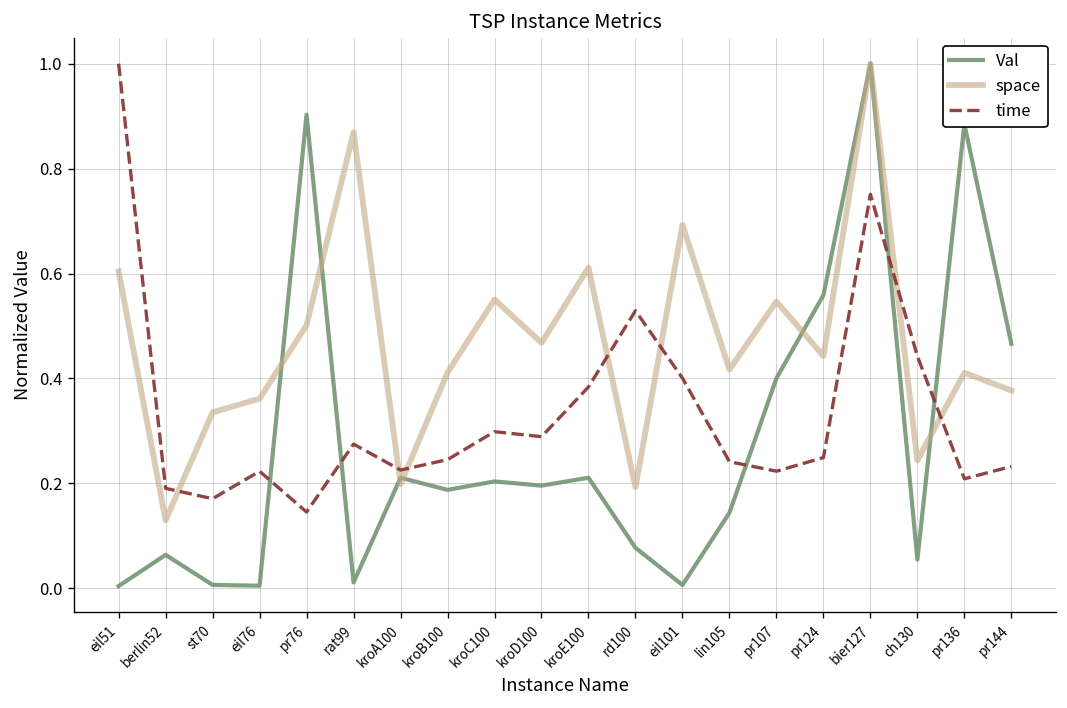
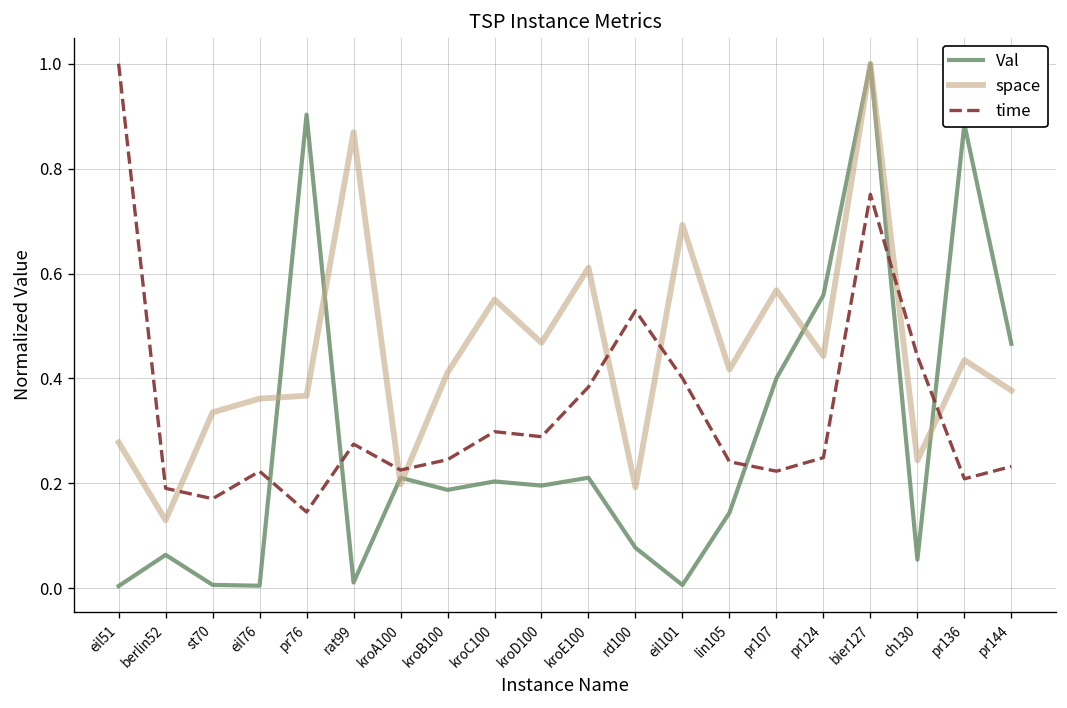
  {
    "Val": {
      "eil51": 0.00,
      "berlin52": 0.06,
      "st70": 0.01,
      "eil76": 0.00,
      "pr76": 0.90,
      "rat99": 0.01,
      "kroA100": 0.21,
      "kroB100": 0.19,
      "kroC100": 0.20,
      "kroD100": 0.20,
      "kroE100": 0.21,
      "rd100": 0.08,
      "eil101": 0.01,
      "lin105": 0.14,
      "pr107": 0.40,
      "pr124": 0.56,
      "ch130": 0.05,
      "pr144": 0.47
    },
    "space": {
-     "eil51": 0.60,
+     "eil51": 0.28,
      "berlin52": 0.13,
      "st70": 0.34,
      "eil76": 0.36,
-     "pr76": 0.50,
+     "pr76": 0.37,
      "rat99": 0.87,
      "kroA100": 0.20,
      "kroB100": 0.41,
      "kroC100": 0.55,
      "kroD100": 0.47,
      "kroE100": 0.61,
      "rd100": 0.19,
      "eil101": 0.69,
      "lin105": 0.42,
-     "pr107": 0.55,
+     "pr107": 0.57,
      "pr124": 0.44,
      "ch130": 0.24,
-     "pr136": 0.41,
+     "pr136": 0.44,
      "pr144": 0.38
    },
    "time": {
      "eil51": 1.00,
      "berlin52": 0.19,
      "st70": 0.17,
      "eil76": 0.22,
      "pr76": 0.15,
      "rat99": 0.27,
      "kroA100": 0.23,
      "kroB100": 0.25,
      "kroC100": 0.30,
      "kroD100": 0.29,
      "kroE100": 0.38,
      "rd100": 0.53,
      "eil101": 0.40,
      "lin105": 0.24,
      "pr107": 0.22,
      "pr124": 0.25,
      "bier127": 0.75,
      "ch130": 0.44,
      "pr136": 0.21,
      "pr144": 0.23
    }
  }
